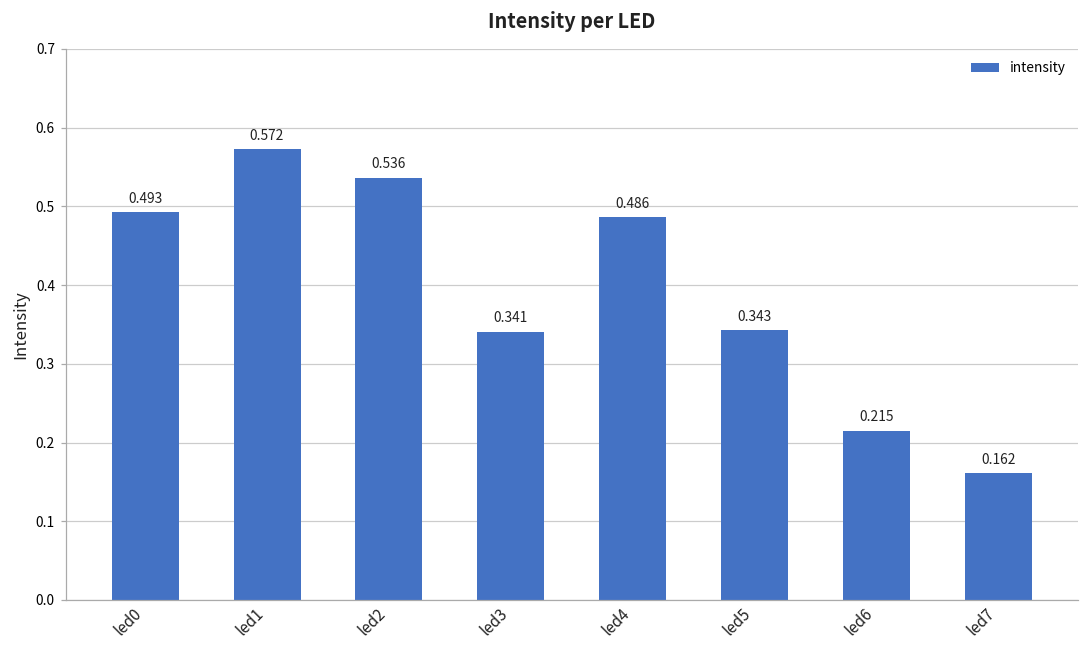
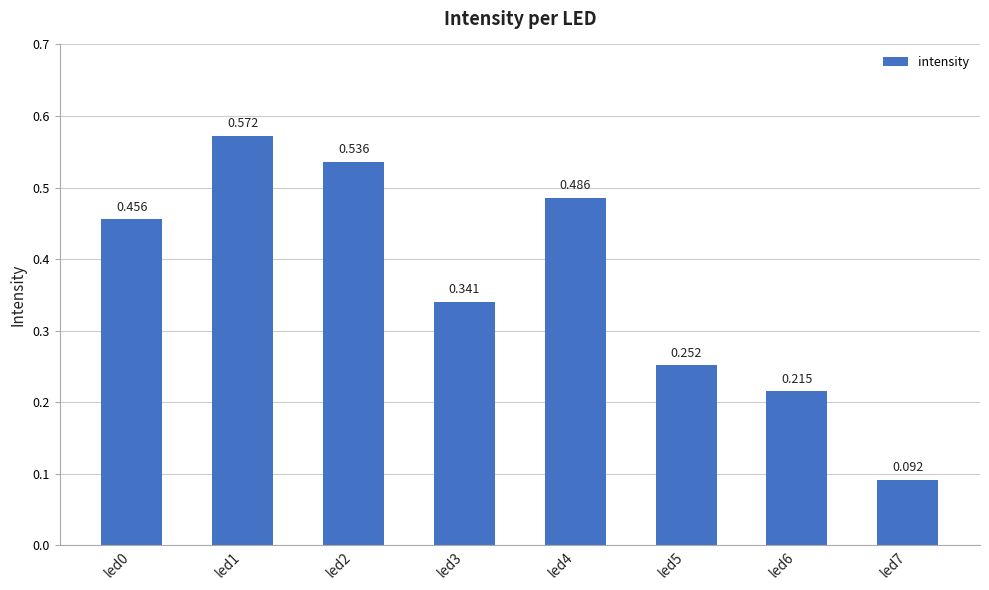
  {
-   "led0": 0.493,
+   "led0": 0.456,
    "led1": 0.572,
    "led2": 0.536,
    "led3": 0.341,
    "led4": 0.486,
-   "led5": 0.343,
+   "led5": 0.252,
    "led6": 0.215,
-   "led7": 0.162
+   "led7": 0.092
  }
